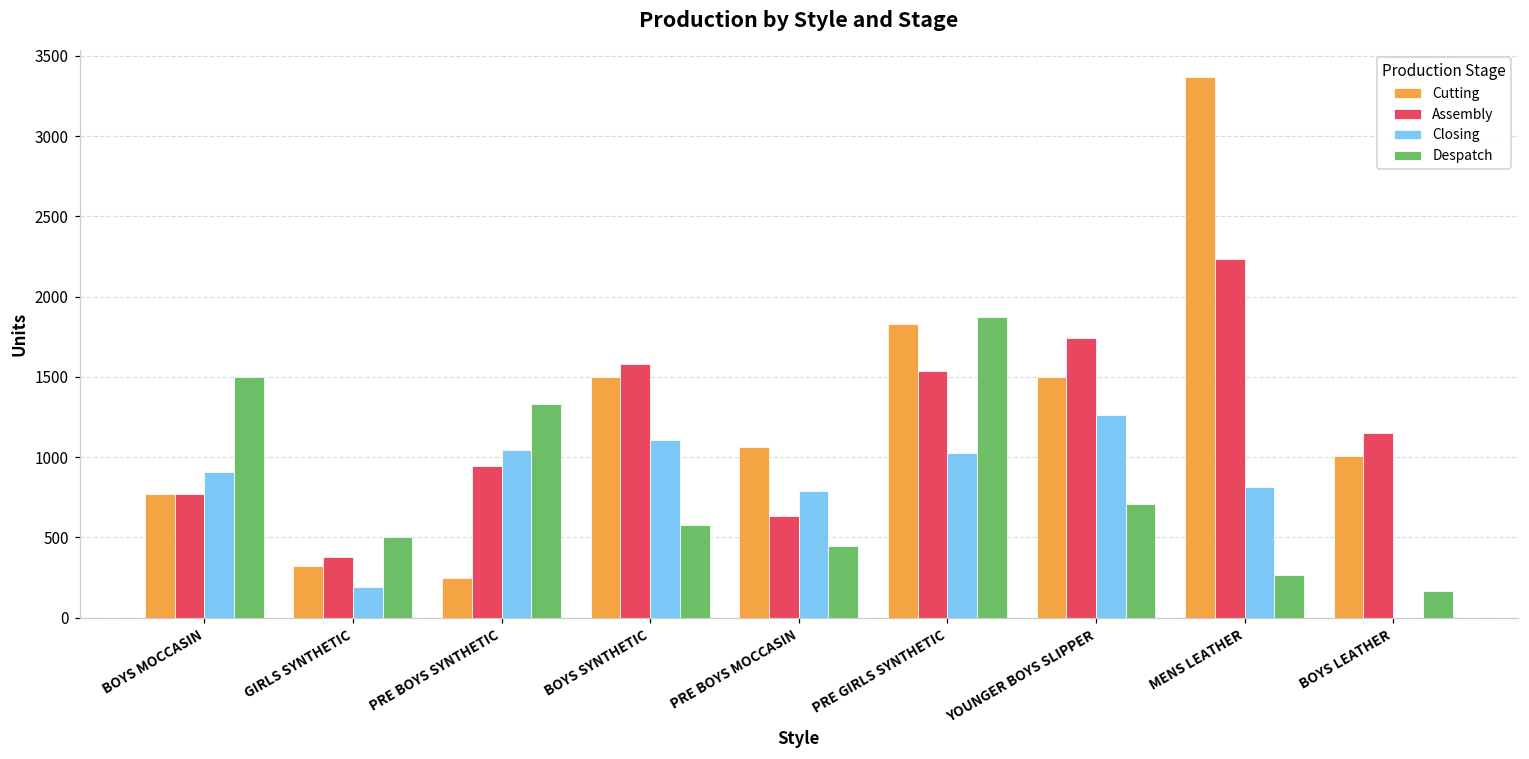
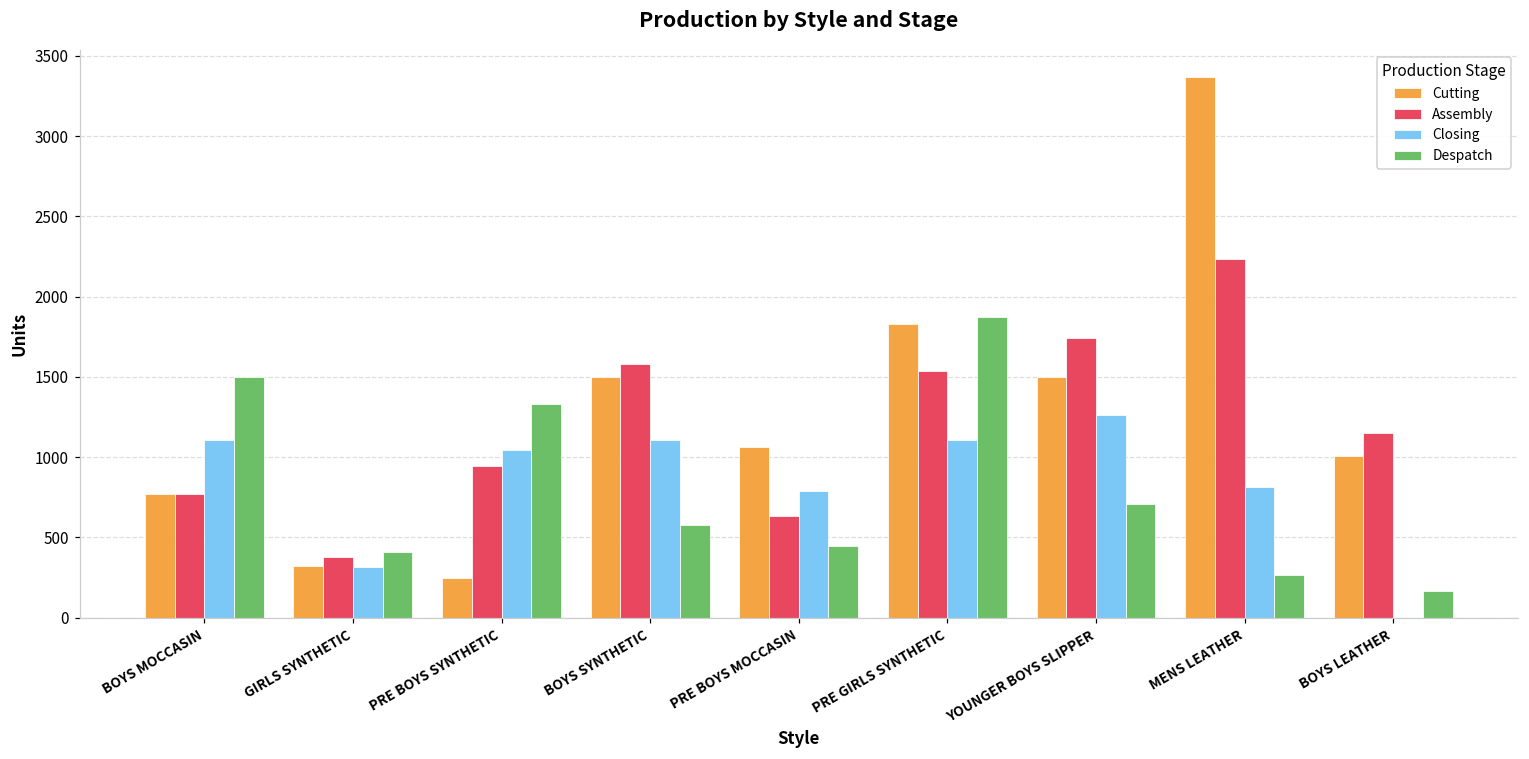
  {
    "Cutting": {
      "BOYS MOCCASIN": 770,
      "GIRLS SYNTHETIC": 320,
      "PRE BOYS SYNTHETIC": 250,
      "BOYS SYNTHETIC": 1500,
      "PRE BOYS MOCCASIN": 1060,
      "PRE GIRLS SYNTHETIC": 1830,
      "YOUNGER BOYS SLIPPER": 1500,
      "MENS LEATHER": 3370,
      "BOYS LEATHER": 1010
    },
    "Assembly": {
      "BOYS MOCCASIN": 770,
      "GIRLS SYNTHETIC": 380,
      "PRE BOYS SYNTHETIC": 950,
      "BOYS SYNTHETIC": 1580,
      "PRE BOYS MOCCASIN": 630,
      "PRE GIRLS SYNTHETIC": 1540,
      "YOUNGER BOYS SLIPPER": 1740,
      "MENS LEATHER": 2230,
      "BOYS LEATHER": 1150
    },
    "Closing": {
-     "BOYS MOCCASIN": 910,
-     "GIRLS SYNTHETIC": 190,
+     "BOYS MOCCASIN": 1110,
+     "GIRLS SYNTHETIC": 320,
      "PRE BOYS SYNTHETIC": 1050,
      "BOYS SYNTHETIC": 1110,
      "PRE BOYS MOCCASIN": 790,
-     "PRE GIRLS SYNTHETIC": 1030,
+     "PRE GIRLS SYNTHETIC": 1110,
      "YOUNGER BOYS SLIPPER": 1260,
      "MENS LEATHER": 820,
      "BOYS LEATHER": 0
    },
    "Despatch": {
      "BOYS MOCCASIN": 1500,
-     "GIRLS SYNTHETIC": 500,
+     "GIRLS SYNTHETIC": 410,
      "PRE BOYS SYNTHETIC": 1330,
      "BOYS SYNTHETIC": 580,
      "PRE BOYS MOCCASIN": 440,
      "PRE GIRLS SYNTHETIC": 1880,
      "YOUNGER BOYS SLIPPER": 710,
      "MENS LEATHER": 260,
      "BOYS LEATHER": 170
    }
  }
